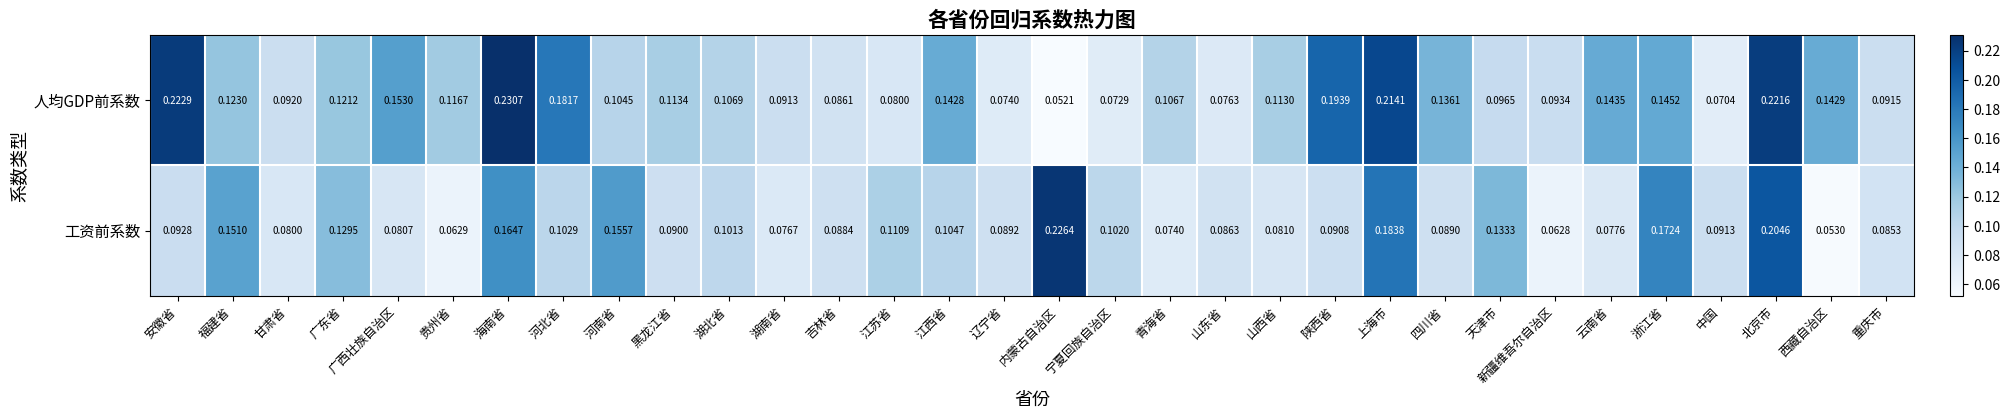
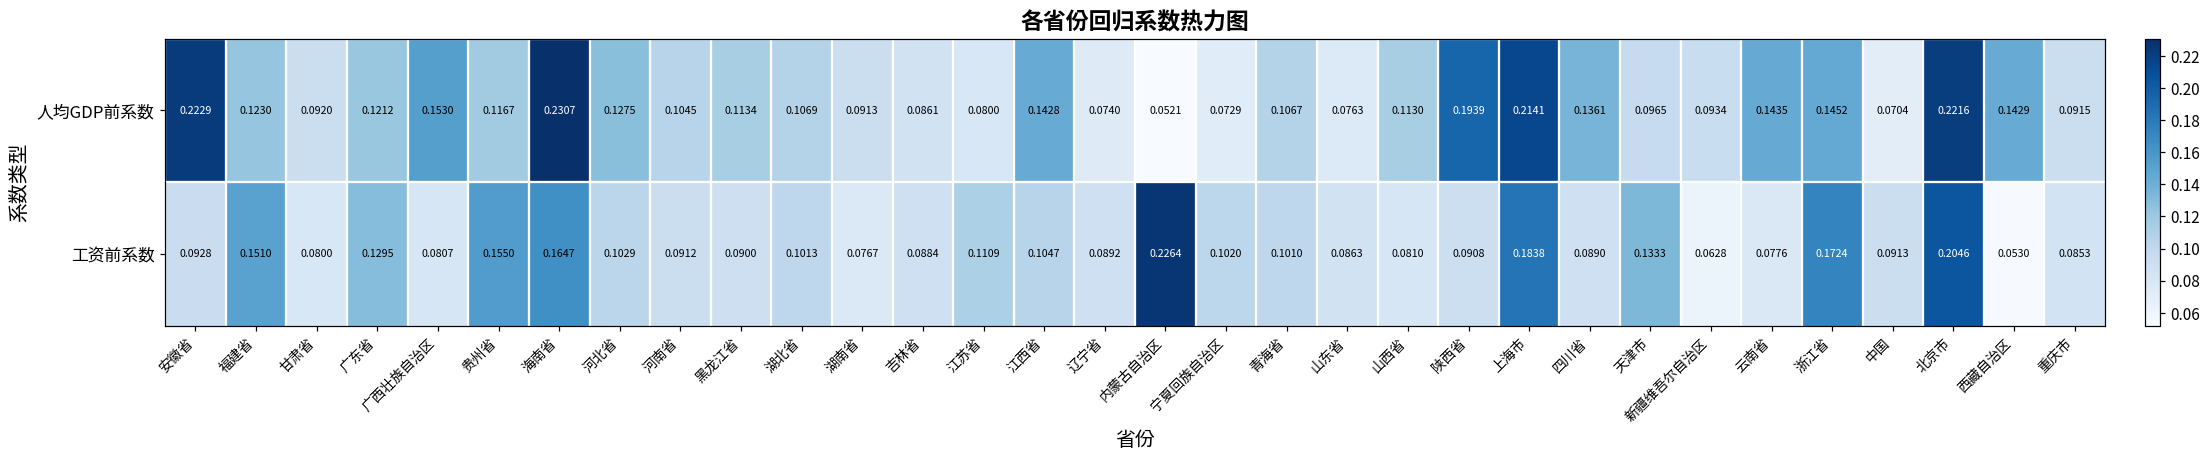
  {
    "人均GDP前系数": {
      "安徽省": 0.2229,
      "福建省": 0.1230,
      "甘肃省": 0.0920,
      "广东省": 0.1212,
      "广西壮族自治区": 0.1530,
      "贵州省": 0.1167,
      "海南省": 0.2307,
-     "河北省": 0.1817,
+     "河北省": 0.1275,
      "河南省": 0.1045,
      "黑龙江省": 0.1134,
      "湖北省": 0.1069,
      "湖南省": 0.0913,
      "吉林省": 0.0861,
      "江苏省": 0.0800,
      "江西省": 0.1428,
      "辽宁省": 0.0740,
      "内蒙古自治区": 0.0521,
      "宁夏回族自治区": 0.0729,
      "青海省": 0.1067,
      "山东省": 0.0763,
      "山西省": 0.1130,
      "陕西省": 0.1939,
      "上海市": 0.2141,
      "四川省": 0.1361,
      "天津市": 0.0965,
      "新疆维吾尔自治区": 0.0934,
      "云南省": 0.1435,
      "浙江省": 0.1452,
      "中国": 0.0704,
      "北京市": 0.2216,
      "西藏自治区": 0.1429,
      "重庆市": 0.0915
    },
    "工资前系数": {
      "安徽省": 0.0928,
      "福建省": 0.1510,
      "甘肃省": 0.0800,
      "广东省": 0.1295,
      "广西壮族自治区": 0.0807,
-     "贵州省": 0.0629,
+     "贵州省": 0.1550,
      "海南省": 0.1647,
      "河北省": 0.1029,
-     "河南省": 0.1557,
+     "河南省": 0.0912,
      "黑龙江省": 0.0900,
      "湖北省": 0.1013,
      "湖南省": 0.0767,
      "吉林省": 0.0884,
      "江苏省": 0.1109,
      "江西省": 0.1047,
      "辽宁省": 0.0892,
      "内蒙古自治区": 0.2264,
      "宁夏回族自治区": 0.1020,
-     "青海省": 0.0740,
+     "青海省": 0.1010,
      "山东省": 0.0863,
      "山西省": 0.0810,
      "陕西省": 0.0908,
      "上海市": 0.1838,
      "四川省": 0.0890,
      "天津市": 0.1333,
      "新疆维吾尔自治区": 0.0628,
      "云南省": 0.0776,
      "浙江省": 0.1724,
      "中国": 0.0913,
      "北京市": 0.2046,
      "西藏自治区": 0.0530,
      "重庆市": 0.0853
    }
  }
